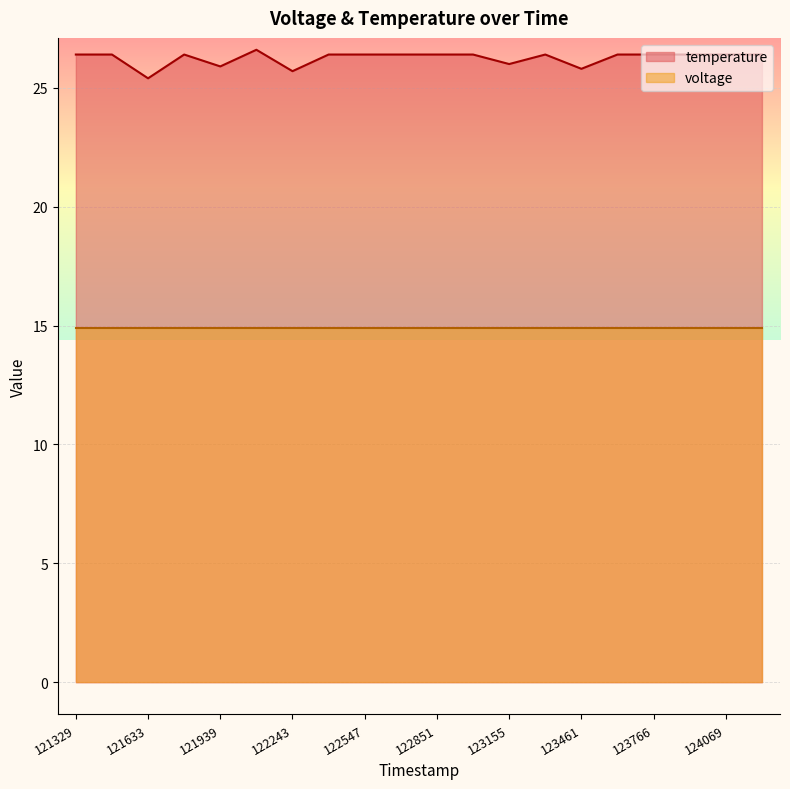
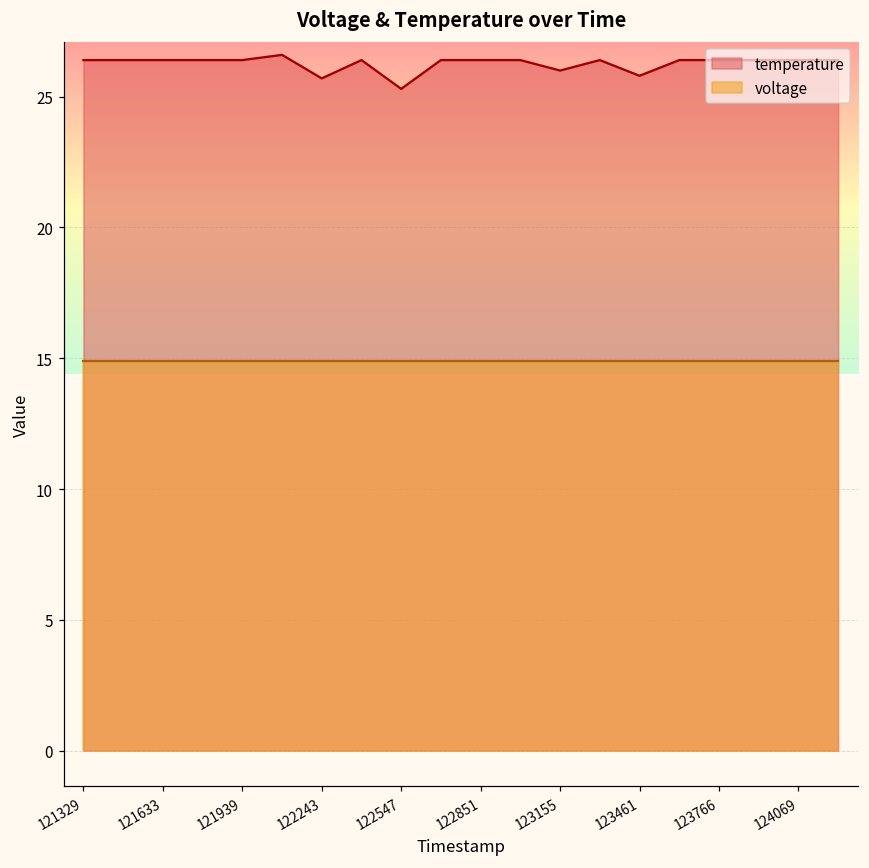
  {
    "temperature": {
      "121329": 26.4,
-     "121633": 25.4,
-     "121939": 25.9,
+     "121633": 26.4,
+     "121939": 26.4,
      "122243": 25.7,
-     "122547": 26.4,
+     "122547": 25.3,
      "122851": 26.4,
      "123155": 26.0,
      "123461": 25.8
    },
    "voltage": {
      "121329": 14.9,
      "121633": 14.9,
      "121939": 14.9,
      "122243": 14.9,
      "122547": 14.9,
      "122851": 14.9,
      "123155": 14.9,
      "123461": 14.9,
      "123766": 14.9,
      "124069": 14.9
    }
  }
